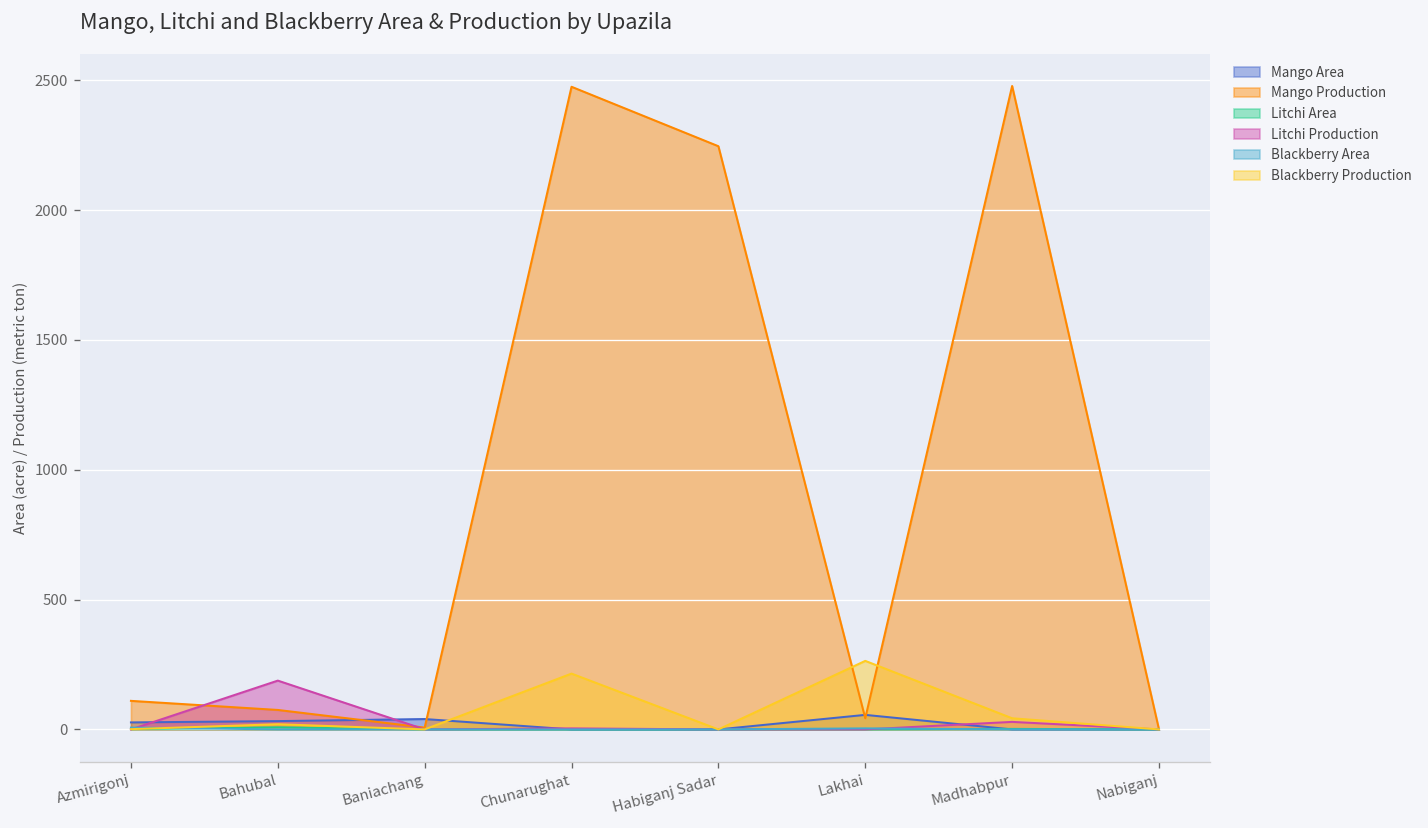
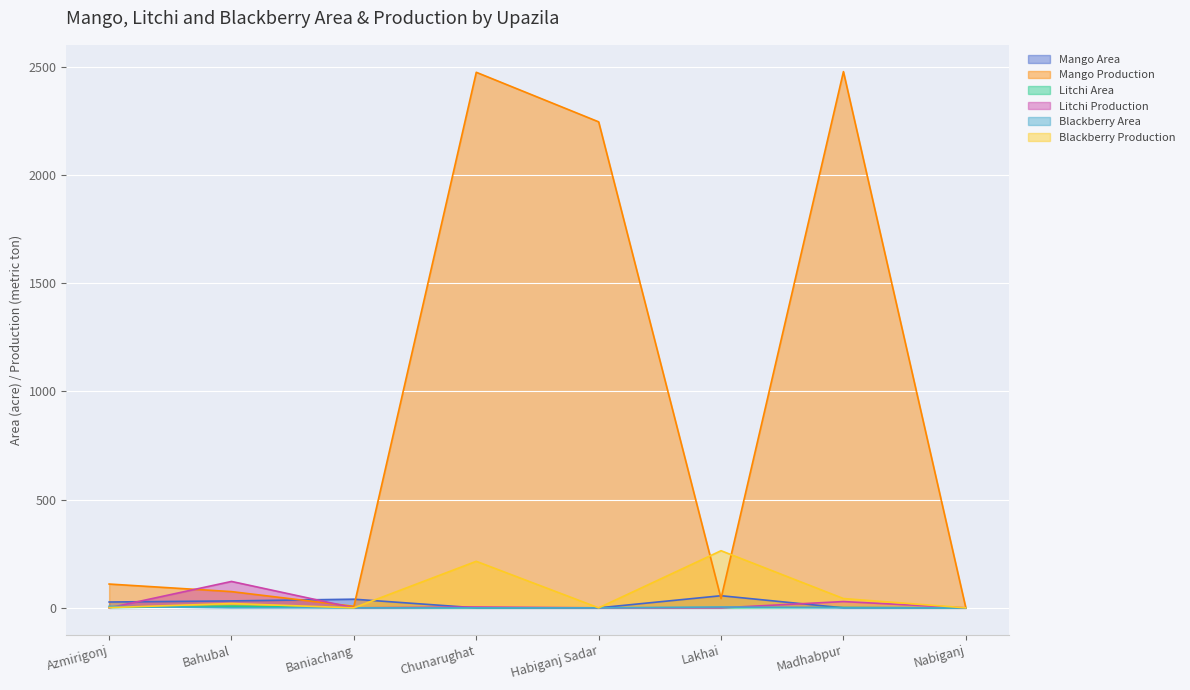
  {
    "Litchi Production": {
-     "Bahubal": 190,
+     "Bahubal": 120,
      "Madhabpur": 30
    }
  }
